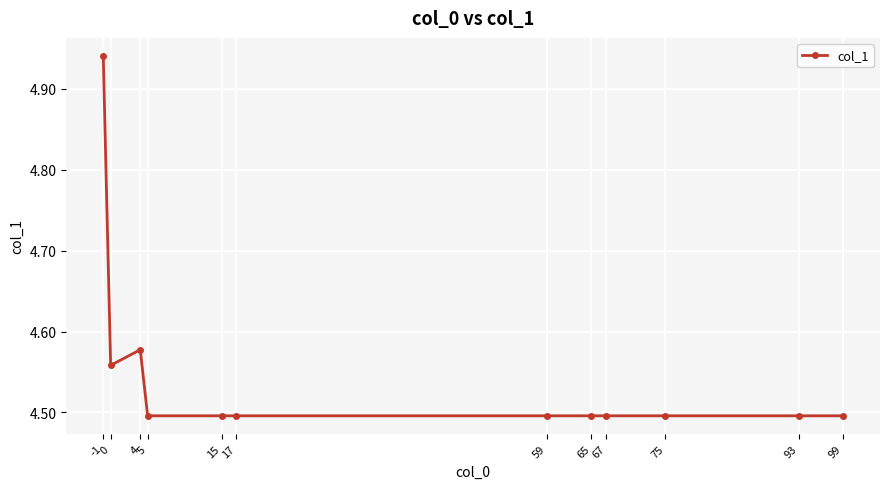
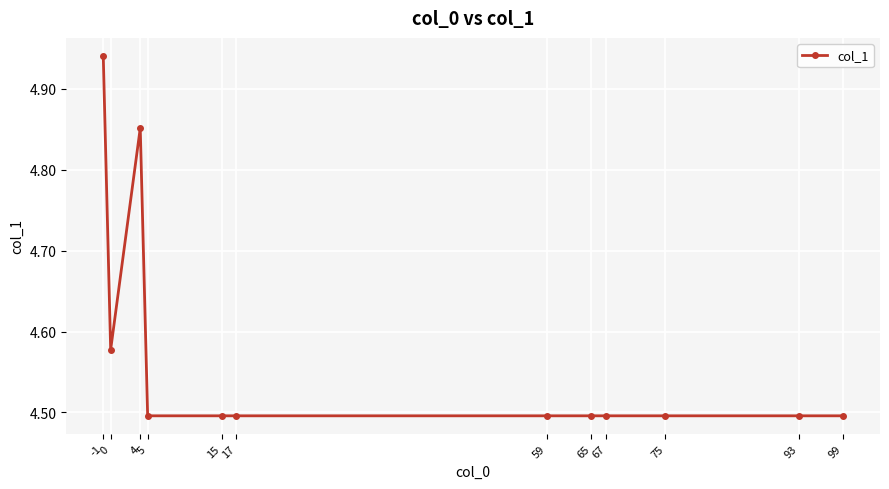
  {
    "-1": 4.94,
-   "0": 4.56,
-   "4": 4.58,
+   "0": 4.58,
+   "4": 4.85,
    "5": 4.50,
    "15": 4.50,
    "17": 4.50,
    "59": 4.50,
    "65": 4.50,
    "67": 4.50,
    "75": 4.50,
    "93": 4.50,
    "99": 4.50
  }
